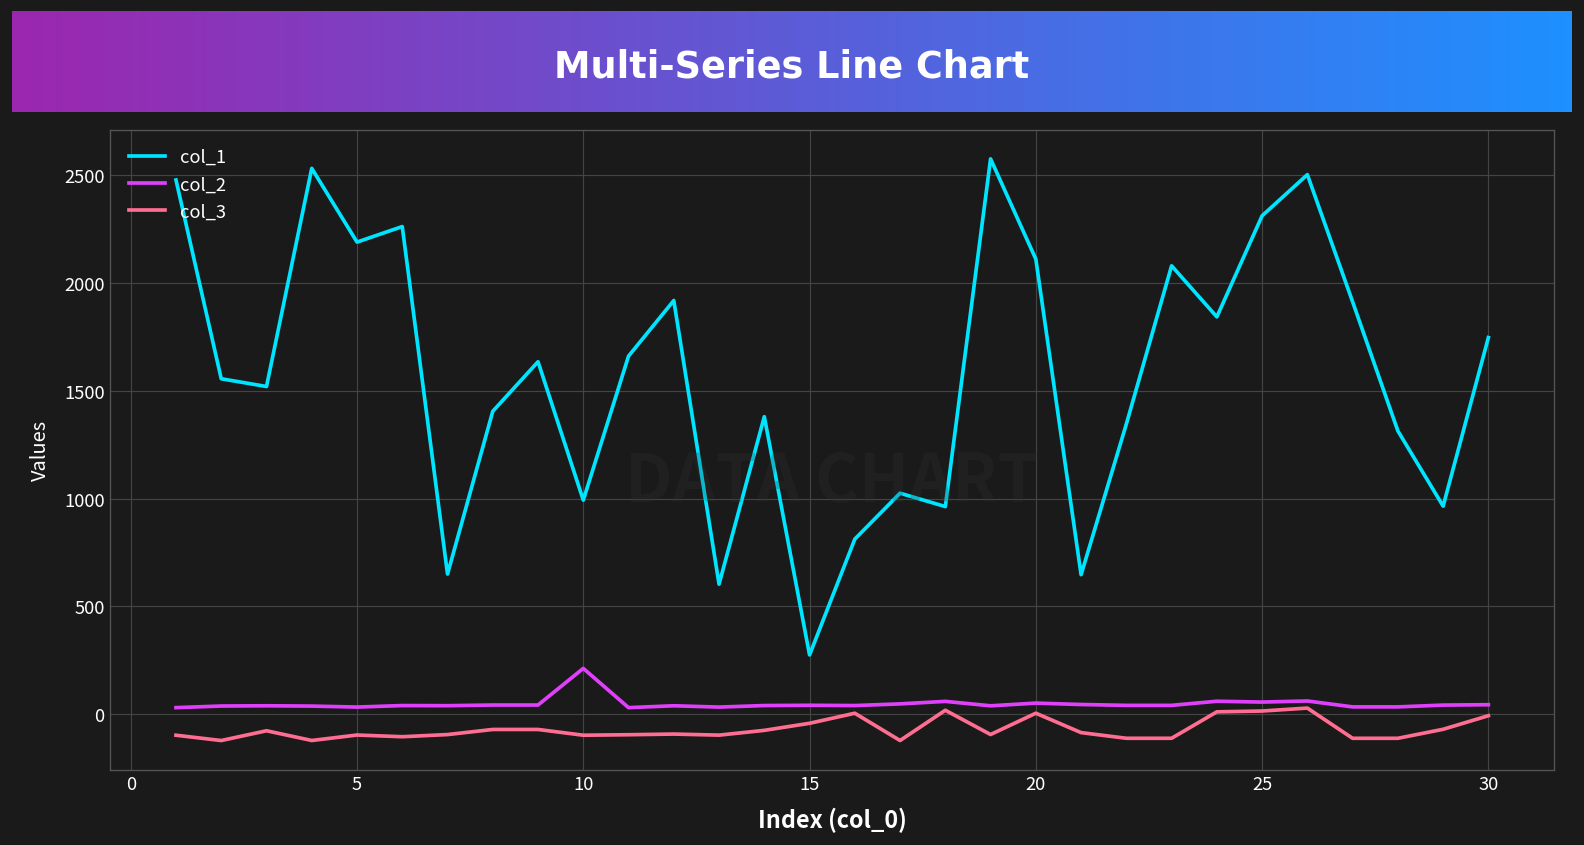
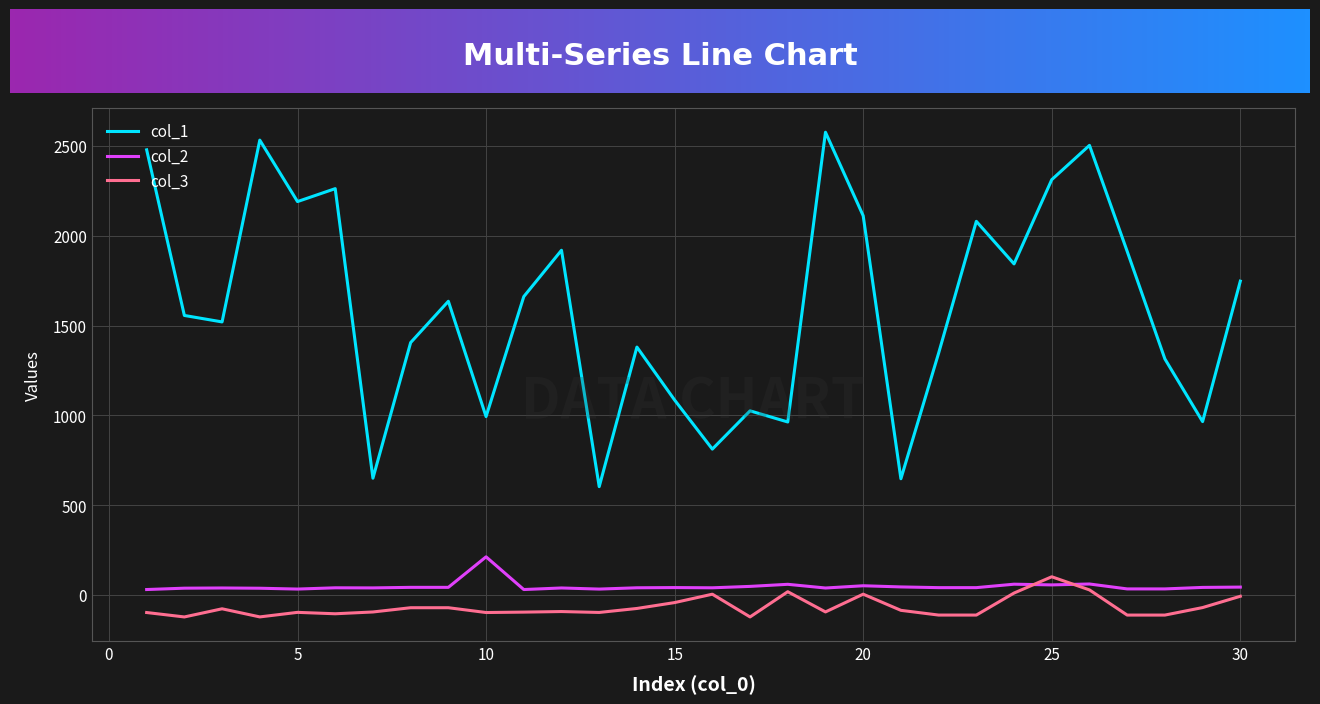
  {
    "col_1": {
      "5": 2190,
      "10": 990,
-     "15": 270,
+     "15": 1090,
      "20": 2110,
      "25": 2310,
      "30": 1750
    },
    "col_2": {
      "5": 30,
      "10": 210,
      "15": 40,
      "20": 50,
      "25": 60,
      "30": 40
    },
    "col_3": {
      "5": -100,
      "10": -100,
      "15": -40,
      "20": 0,
-     "25": 10,
+     "25": 100,
      "30": -10
    }
  }
